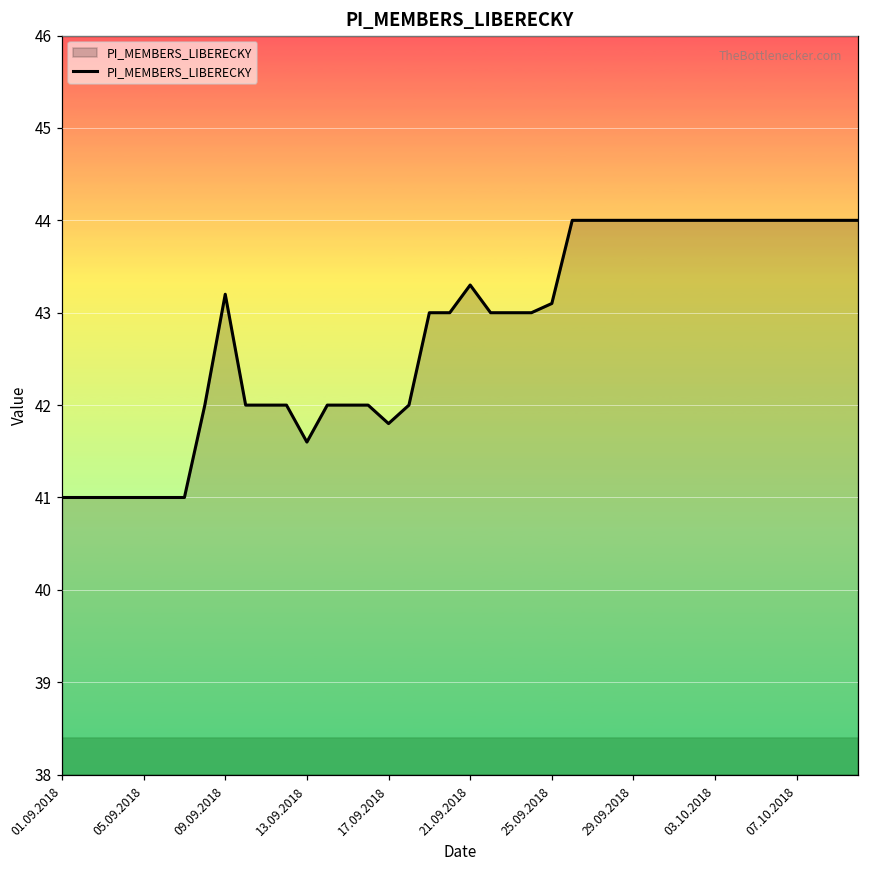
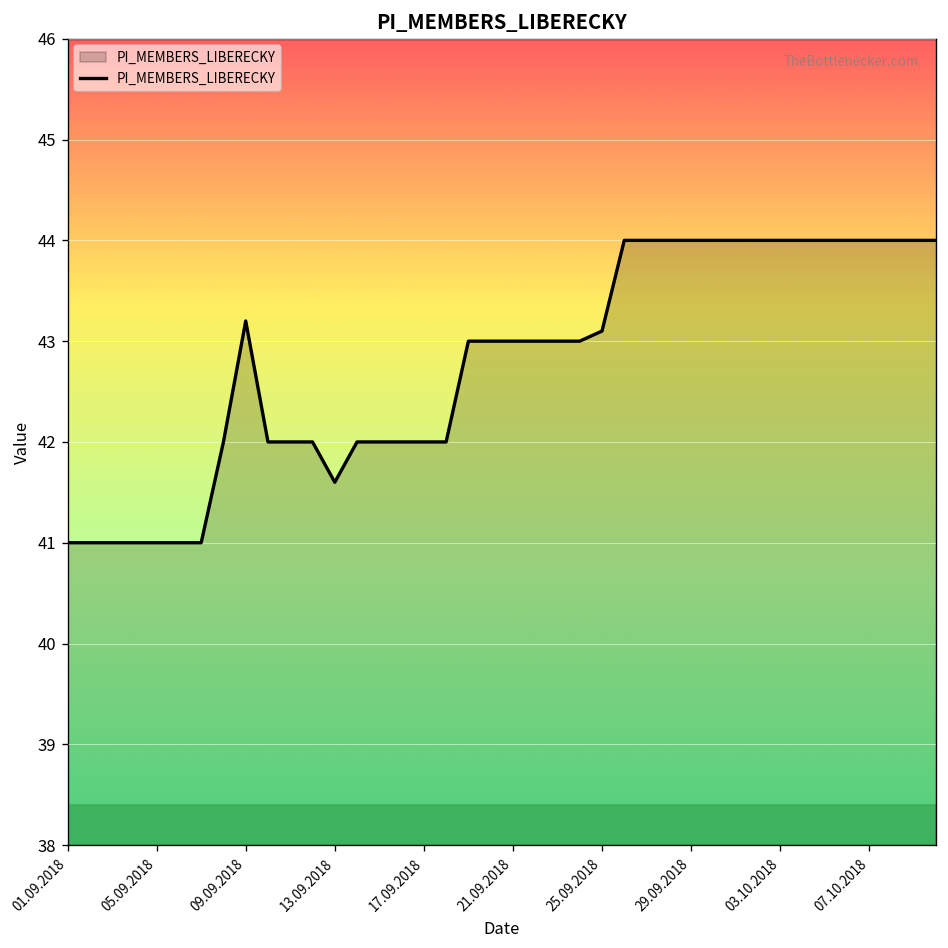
  {
    "01.09.2018": 41.0,
    "05.09.2018": 41.0,
    "09.09.2018": 43.2,
    "13.09.2018": 41.6,
-   "17.09.2018": 41.8,
-   "21.09.2018": 43.3,
+   "17.09.2018": 42.0,
+   "21.09.2018": 43.0,
    "25.09.2018": 43.1,
    "29.09.2018": 44.0,
    "03.10.2018": 44.0,
    "07.10.2018": 44.0
  }
